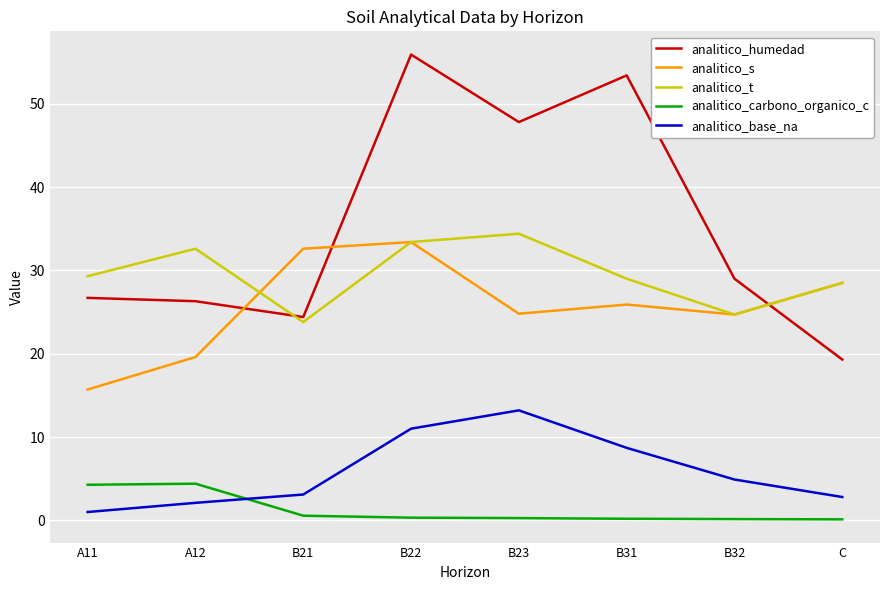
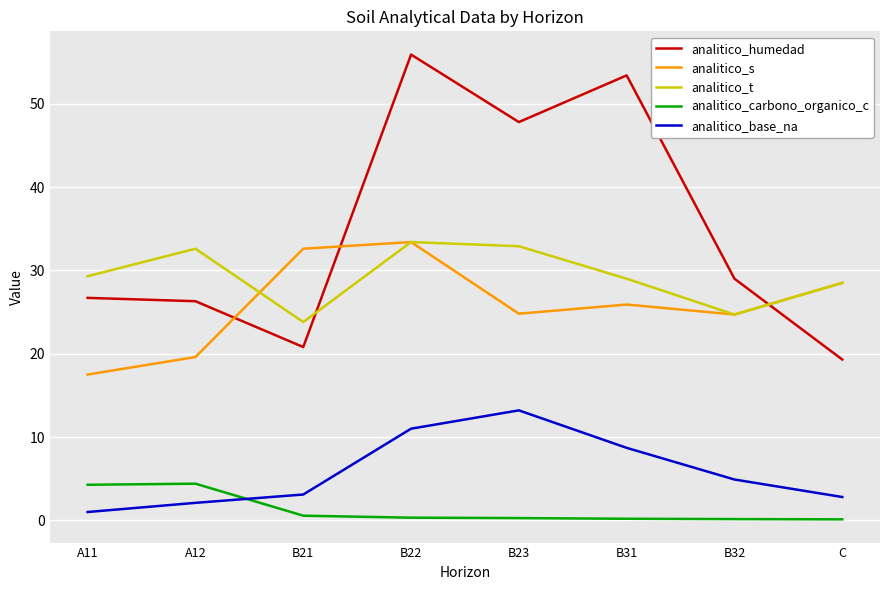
  {
    "analitico_humedad": {
      "A11": 27,
      "A12": 26,
-     "B21": 24,
+     "B21": 21,
      "B22": 56,
      "B23": 48,
      "B31": 53,
      "B32": 29,
      "C": 19
    },
    "analitico_s": {
-     "A11": 16,
+     "A11": 18,
      "A12": 20,
      "B21": 33,
      "B23": 25,
      "B31": 26
    },
    "analitico_t": {
      "A11": 29,
      "A12": 33,
      "B21": 24,
-     "B23": 34,
+     "B23": 33,
      "B31": 29
    },
    "analitico_carbono_organico_c": {
      "A11": 4,
      "A12": 4,
      "B21": 1,
      "B22": 0,
      "B23": 0,
      "B31": 0,
      "B32": 0,
      "C": 0
    },
    "analitico_base_na": {
      "A11": 1,
      "A12": 2,
      "B21": 3,
      "B22": 11,
      "B23": 13,
      "B31": 9,
      "B32": 5,
      "C": 3
    }
  }
